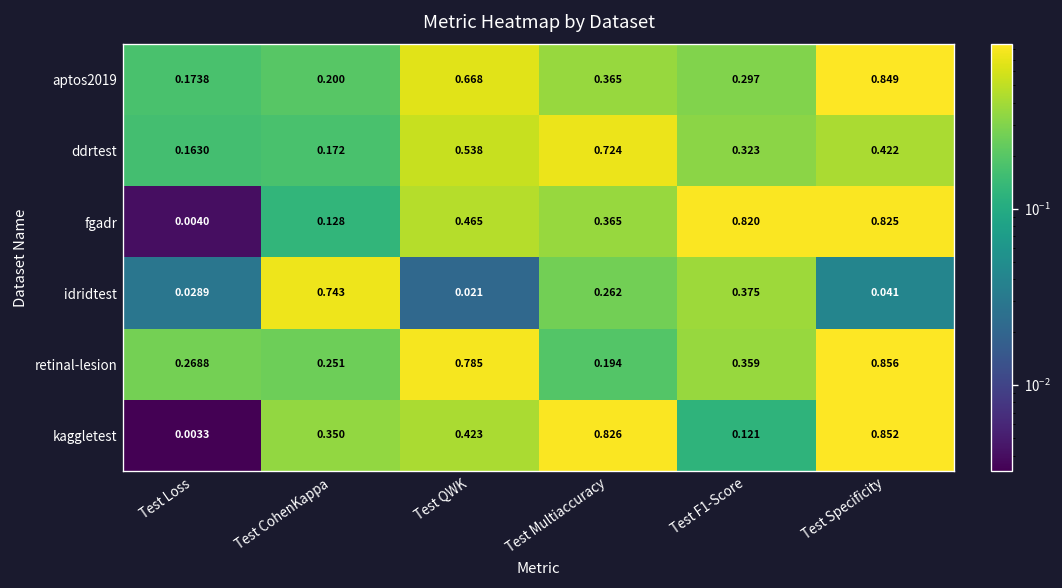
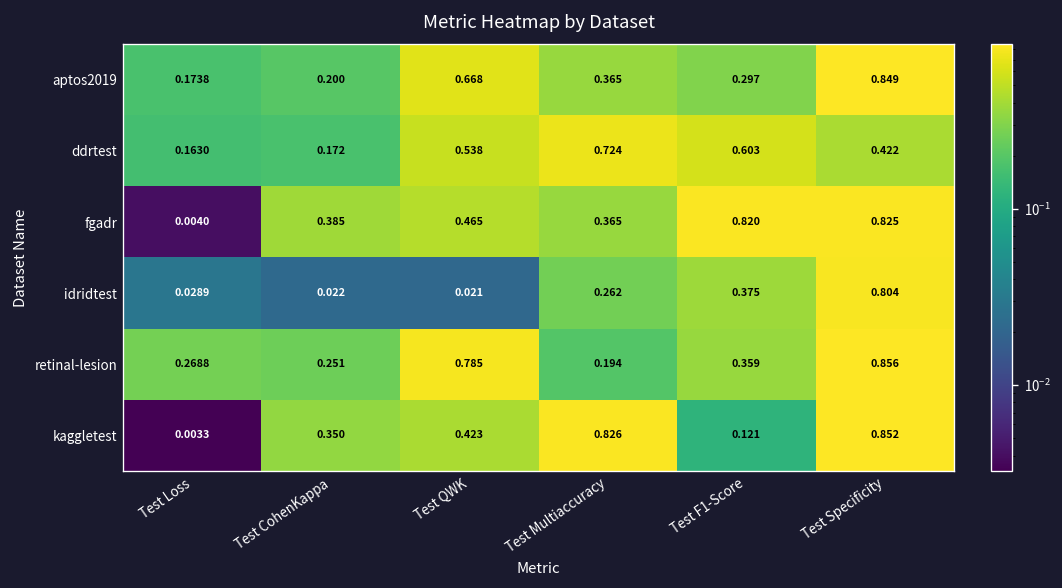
  {
    "aptos2019": {
      "Test Loss": 0.1738,
      "Test CohenKappa": 0.200,
      "Test QWK": 0.668,
      "Test Multiaccuracy": 0.365,
      "Test F1-Score": 0.297,
      "Test Specificity": 0.849
    },
    "ddrtest": {
      "Test Loss": 0.1630,
      "Test CohenKappa": 0.172,
      "Test QWK": 0.538,
      "Test Multiaccuracy": 0.724,
-     "Test F1-Score": 0.323,
+     "Test F1-Score": 0.603,
      "Test Specificity": 0.422
    },
    "fgadr": {
      "Test Loss": 0.0040,
-     "Test CohenKappa": 0.128,
+     "Test CohenKappa": 0.385,
      "Test QWK": 0.465,
      "Test Multiaccuracy": 0.365,
      "Test F1-Score": 0.820,
      "Test Specificity": 0.825
    },
    "idridtest": {
      "Test Loss": 0.0289,
-     "Test CohenKappa": 0.743,
+     "Test CohenKappa": 0.022,
      "Test QWK": 0.021,
      "Test Multiaccuracy": 0.262,
      "Test F1-Score": 0.375,
-     "Test Specificity": 0.041
+     "Test Specificity": 0.804
    },
    "retinal-lesion": {
      "Test Loss": 0.2688,
      "Test CohenKappa": 0.251,
      "Test QWK": 0.785,
      "Test Multiaccuracy": 0.194,
      "Test F1-Score": 0.359,
      "Test Specificity": 0.856
    },
    "kaggletest": {
      "Test Loss": 0.0033,
      "Test CohenKappa": 0.350,
      "Test QWK": 0.423,
      "Test Multiaccuracy": 0.826,
      "Test F1-Score": 0.121,
      "Test Specificity": 0.852
    }
  }
